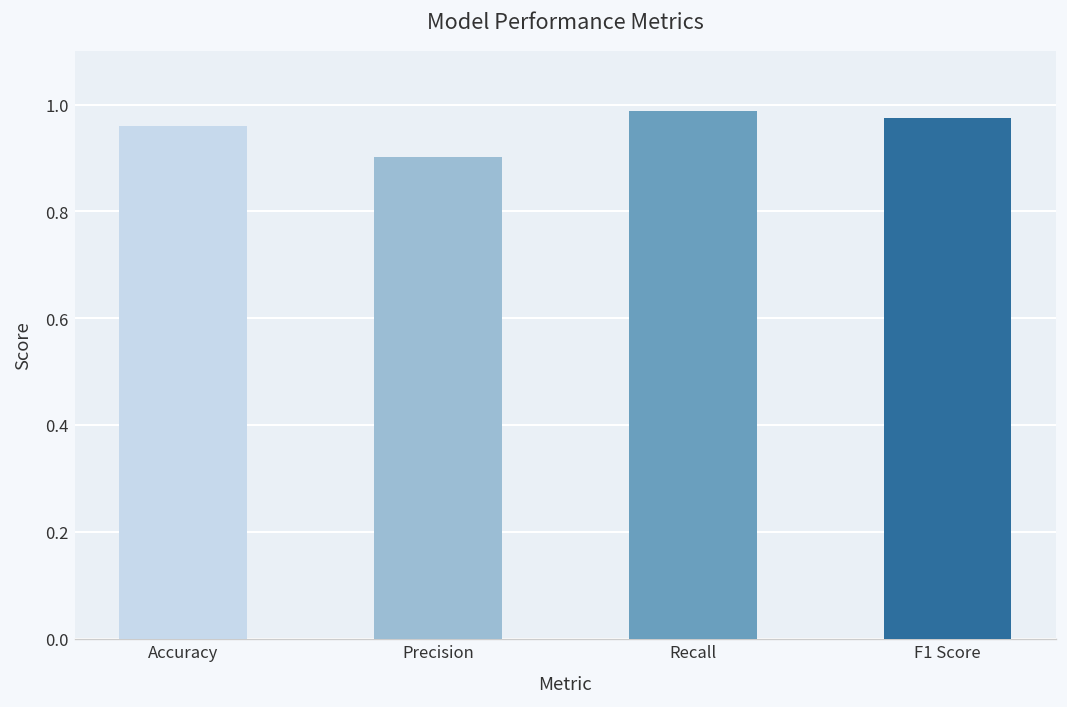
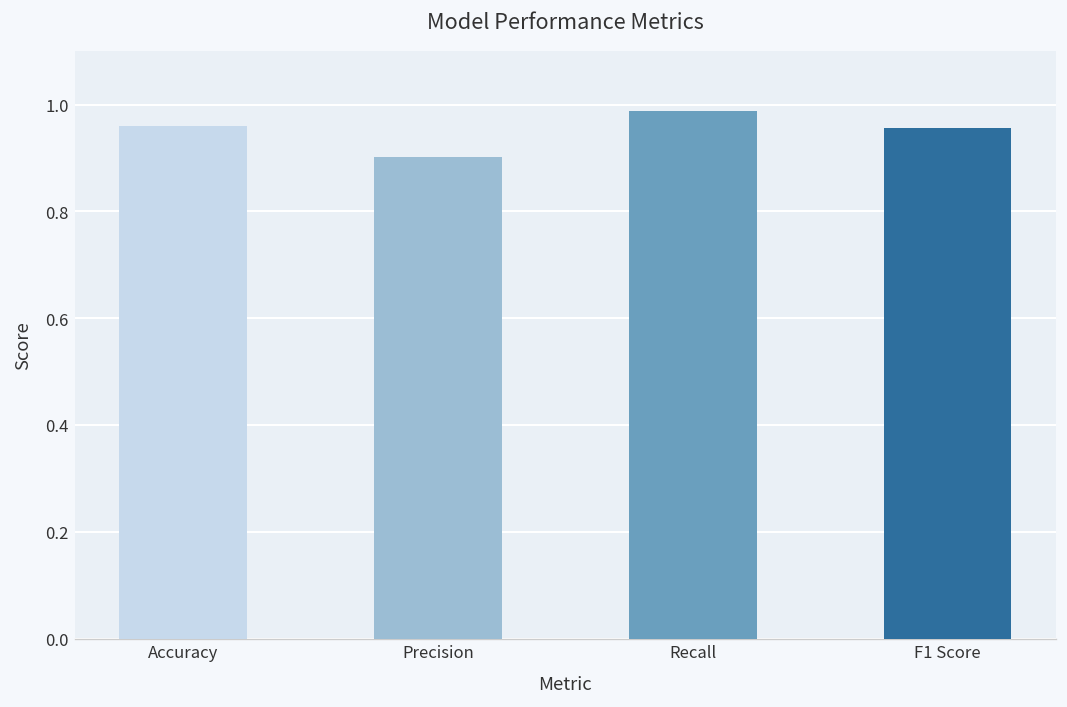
  {
    "Accuracy": 0.96,
    "Precision": 0.90,
    "Recall": 0.99,
-   "F1 Score": 0.98
+   "F1 Score": 0.96
  }
